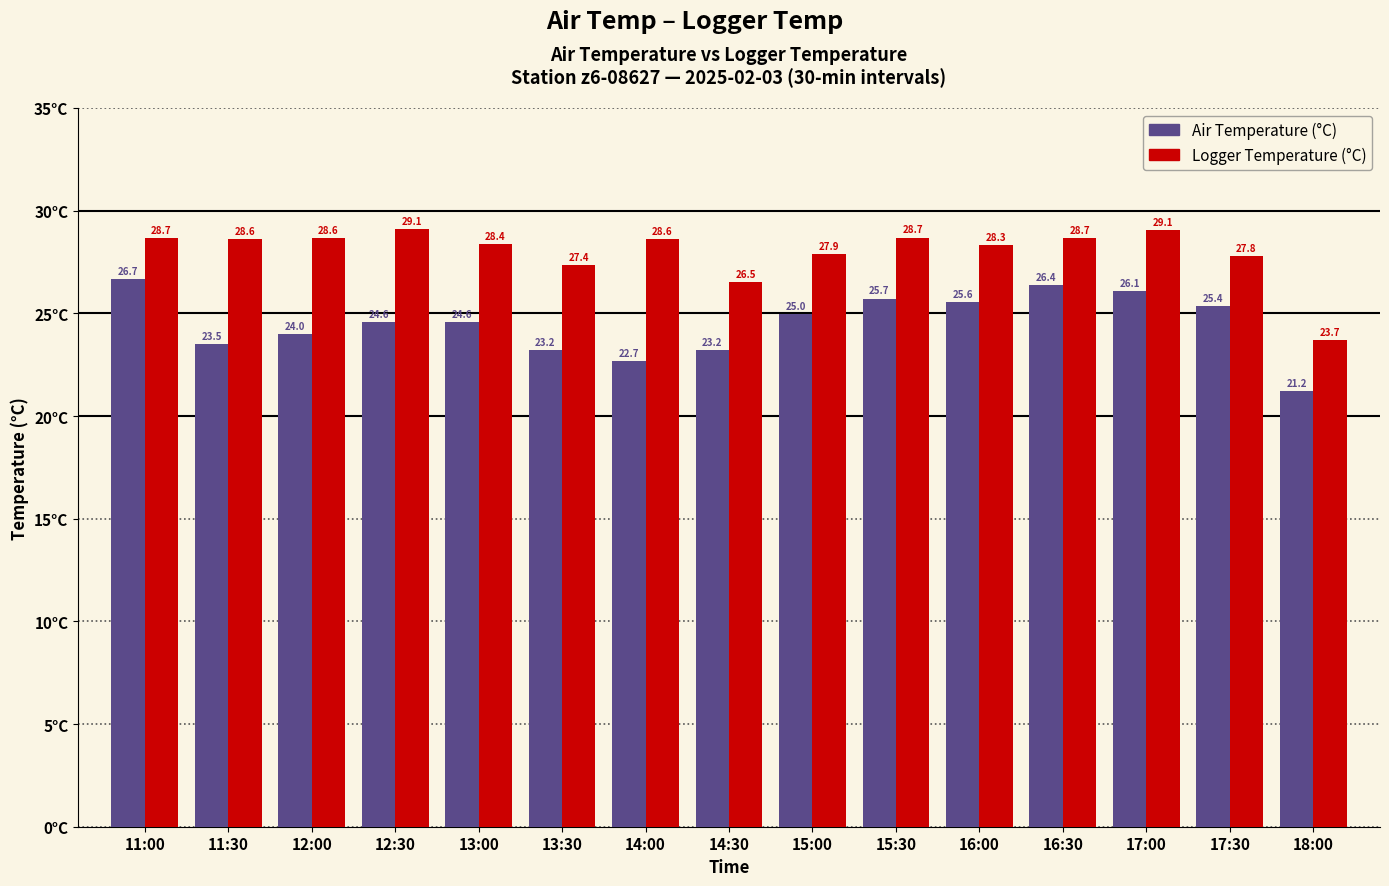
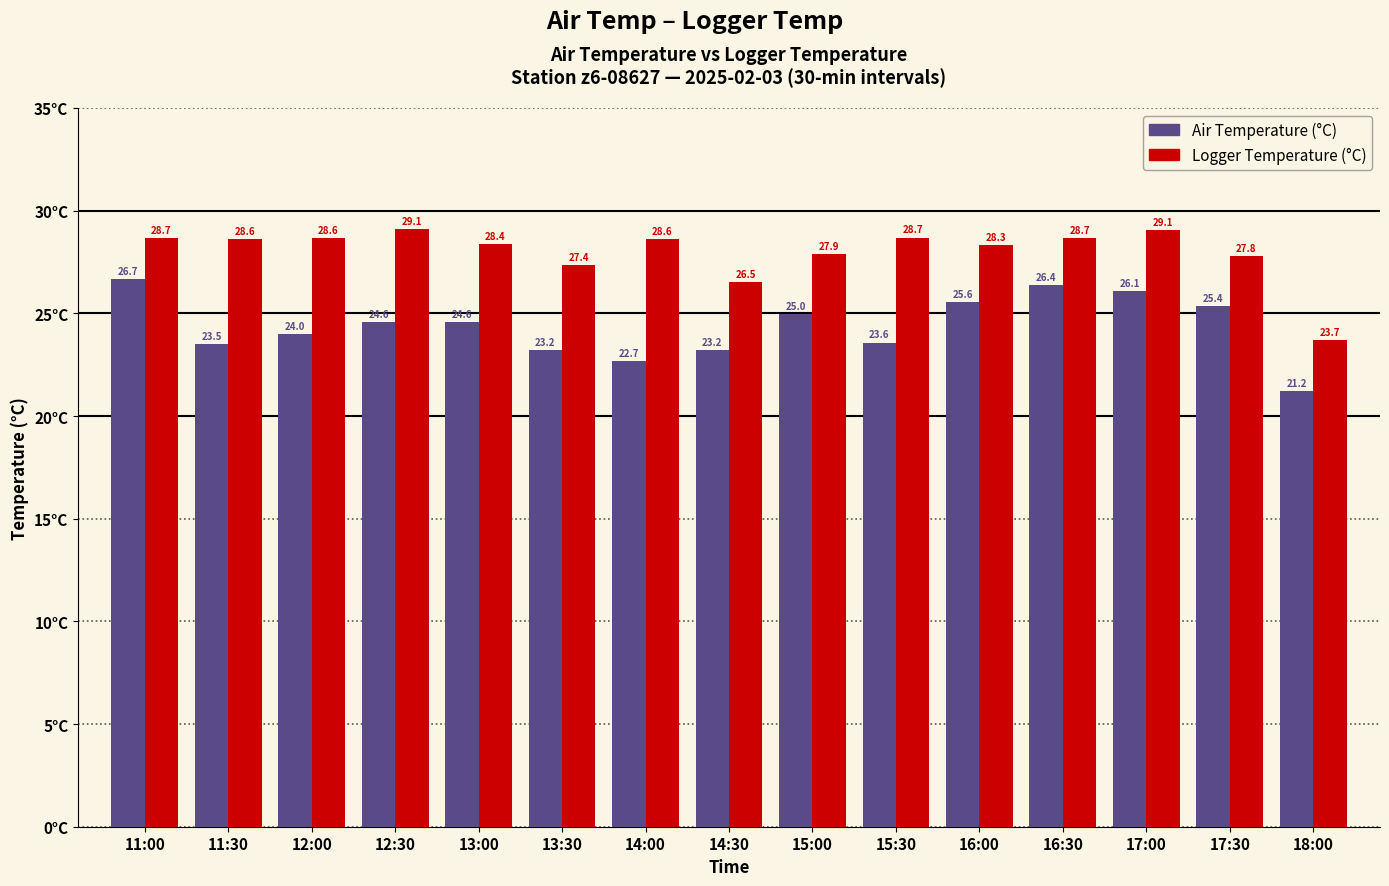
  {
    "Air Temperature (°C)": {
      "11:00": 26.7,
      "11:30": 23.5,
      "12:00": 24.0,
      "12:30": 24.6,
      "13:00": 24.6,
      "13:30": 23.2,
      "14:00": 22.7,
      "14:30": 23.2,
      "15:00": 25.0,
-     "15:30": 25.7,
+     "15:30": 23.6,
      "16:00": 25.6,
      "16:30": 26.4,
      "17:00": 26.1,
      "17:30": 25.4,
      "18:00": 21.2
    },
    "Logger Temperature (°C)": {
      "11:00": 28.7,
      "11:30": 28.6,
      "12:00": 28.6,
      "12:30": 29.1,
      "13:00": 28.4,
      "13:30": 27.4,
      "14:00": 28.6,
      "14:30": 26.5,
      "15:00": 27.9,
      "15:30": 28.7,
      "16:00": 28.3,
      "16:30": 28.7,
      "17:00": 29.1,
      "17:30": 27.8,
      "18:00": 23.7
    }
  }
